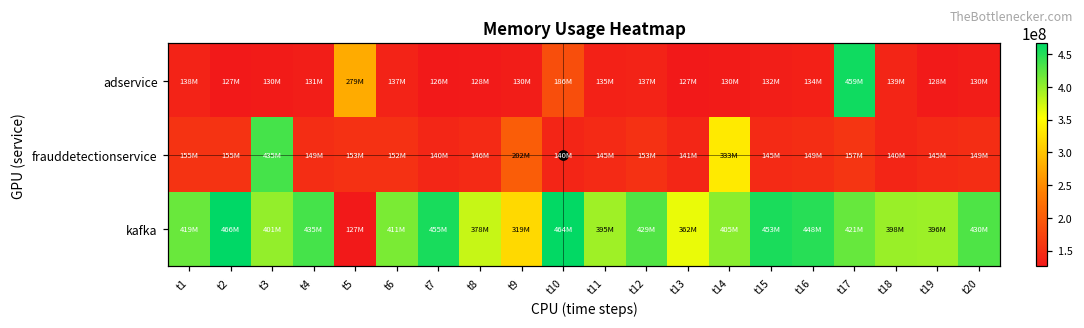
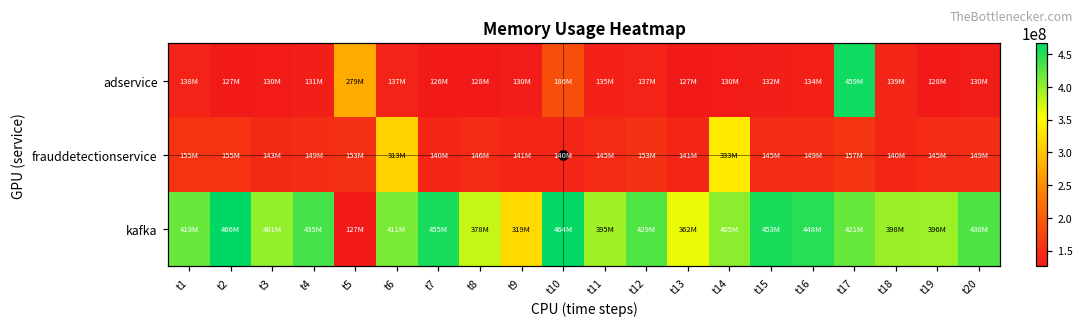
  {
    "adservice": {
      "t1": "138M",
      "t2": "127M",
      "t3": "130M",
      "t4": "131M",
      "t5": "279M",
      "t6": "137M",
      "t7": "126M",
      "t8": "128M",
      "t9": "130M",
      "t10": "186M",
      "t11": "135M",
      "t12": "137M",
      "t13": "127M",
      "t14": "130M",
      "t15": "132M",
      "t16": "134M",
      "t17": "459M",
      "t18": "139M",
      "t19": "128M",
      "t20": "130M"
    },
    "frauddetectionservice": {
      "t1": "155M",
      "t2": "155M",
-     "t3": "435M",
+     "t3": "143M",
      "t4": "149M",
      "t5": "153M",
-     "t6": "152M",
+     "t6": "313M",
      "t7": "140M",
      "t8": "146M",
-     "t9": "202M",
+     "t9": "141M",
      "t11": "145M",
      "t12": "153M",
      "t13": "141M",
      "t14": "333M",
      "t15": "145M",
      "t16": "149M",
      "t17": "157M",
      "t18": "140M",
      "t19": "145M",
      "t20": "149M"
    },
    "kafka": {
      "t1": "419M",
      "t2": "466M",
      "t3": "401M",
      "t4": "435M",
      "t5": "127M",
      "t6": "411M",
      "t7": "455M",
      "t8": "378M",
      "t9": "319M",
      "t10": "464M",
      "t11": "395M",
      "t12": "429M",
      "t13": "362M",
      "t14": "405M",
      "t15": "453M",
      "t16": "448M",
      "t17": "421M",
      "t18": "398M",
      "t19": "396M",
      "t20": "430M"
    }
  }
